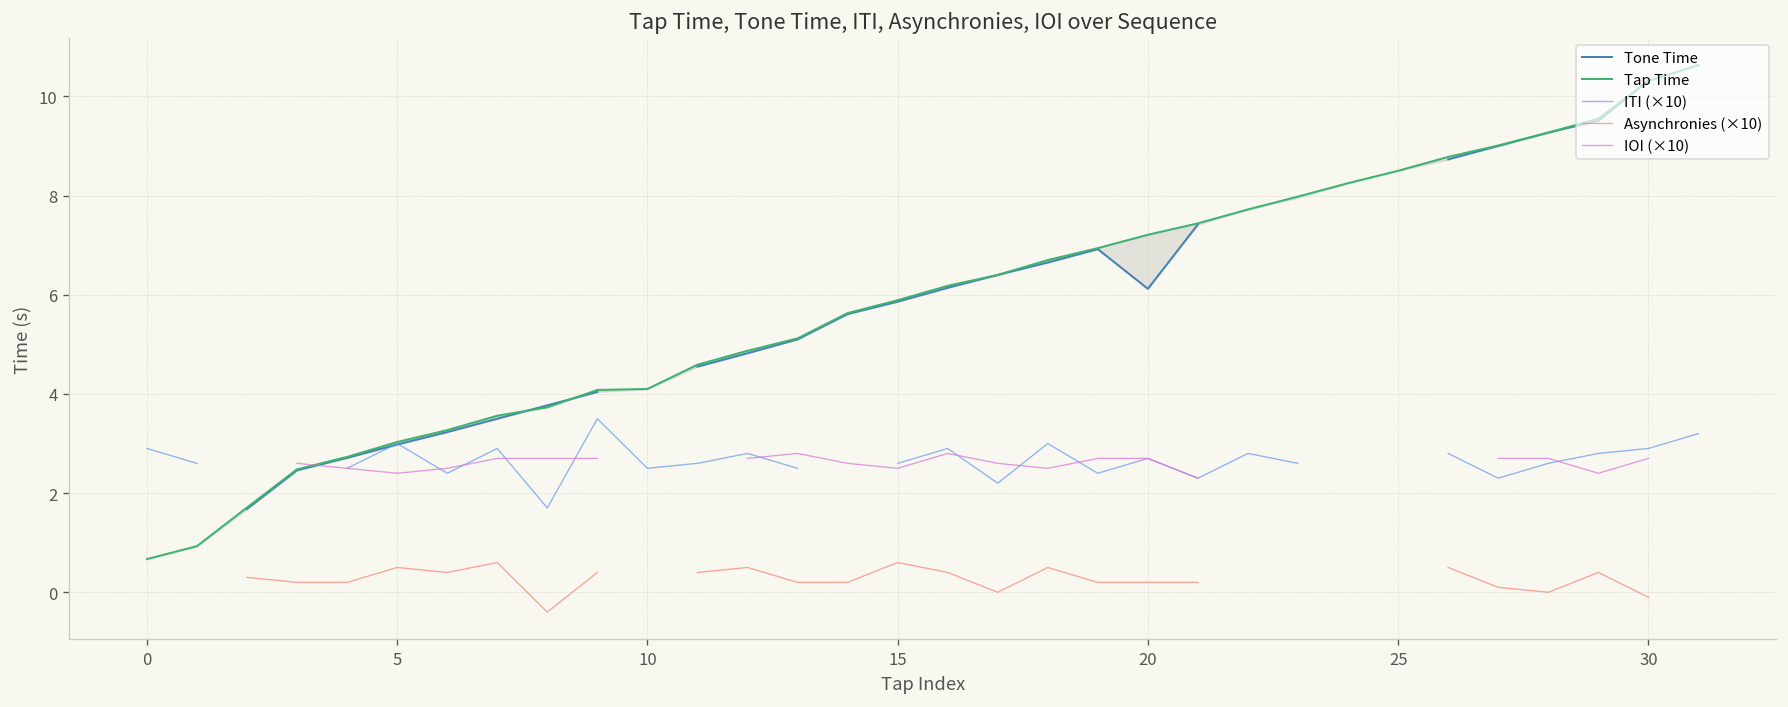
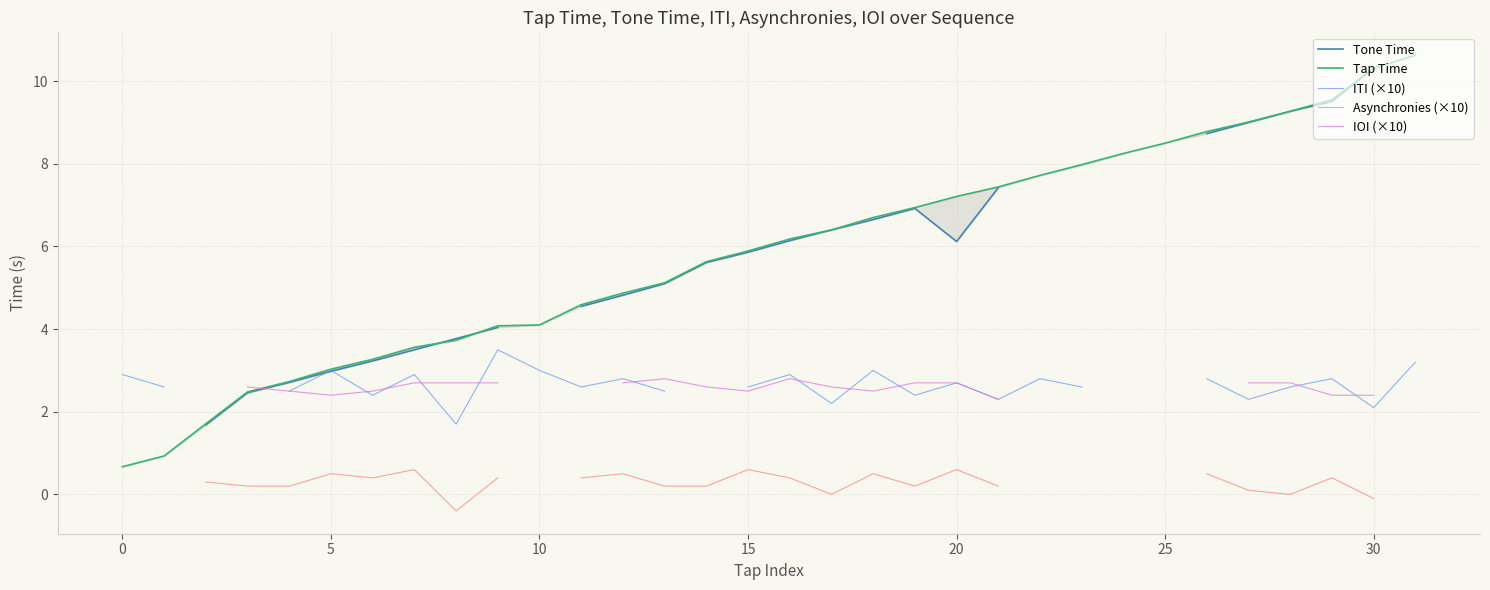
  {
    "Tone Time": {
      "20": 6.1
    },
    "ITI (×10)": {
      "0": 2.9,
-     "10": 2.5,
+     "10": 3.0,
      "15": 2.6,
-     "30": 2.9
+     "30": 2.1
    },
    "Asynchronies (×10)": {
      "5": 0.5,
      "15": 0.6,
-     "20": 0.2,
+     "20": 0.6,
      "30": -0.1
    },
    "IOI (×10)": {
      "5": 2.4,
      "15": 2.5,
-     "30": 2.7
+     "30": 2.4
    }
  }
